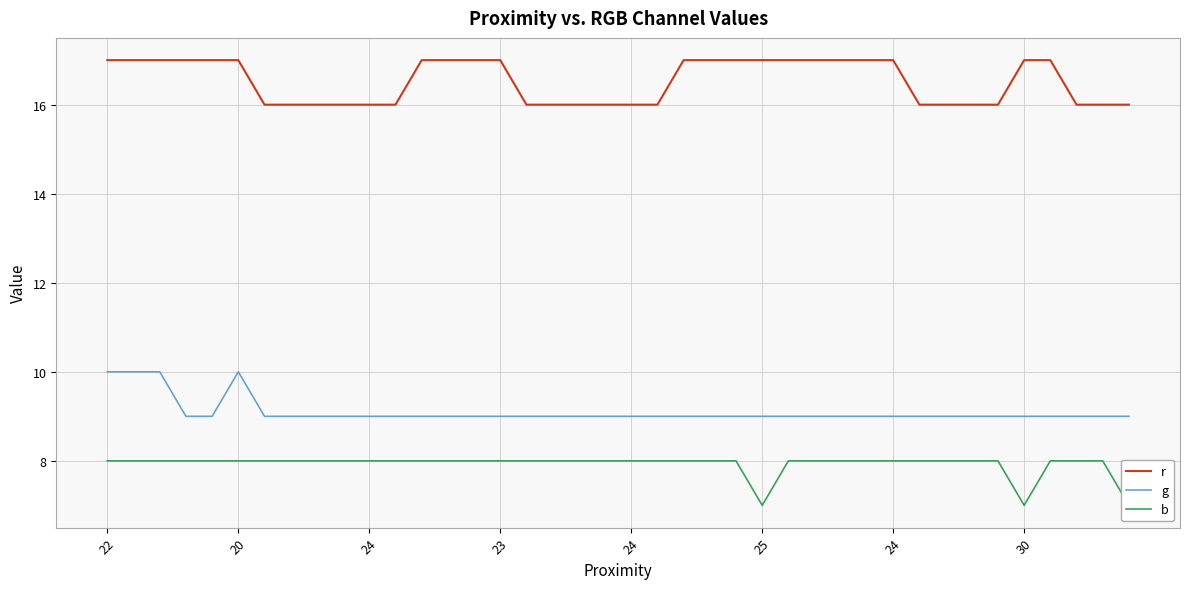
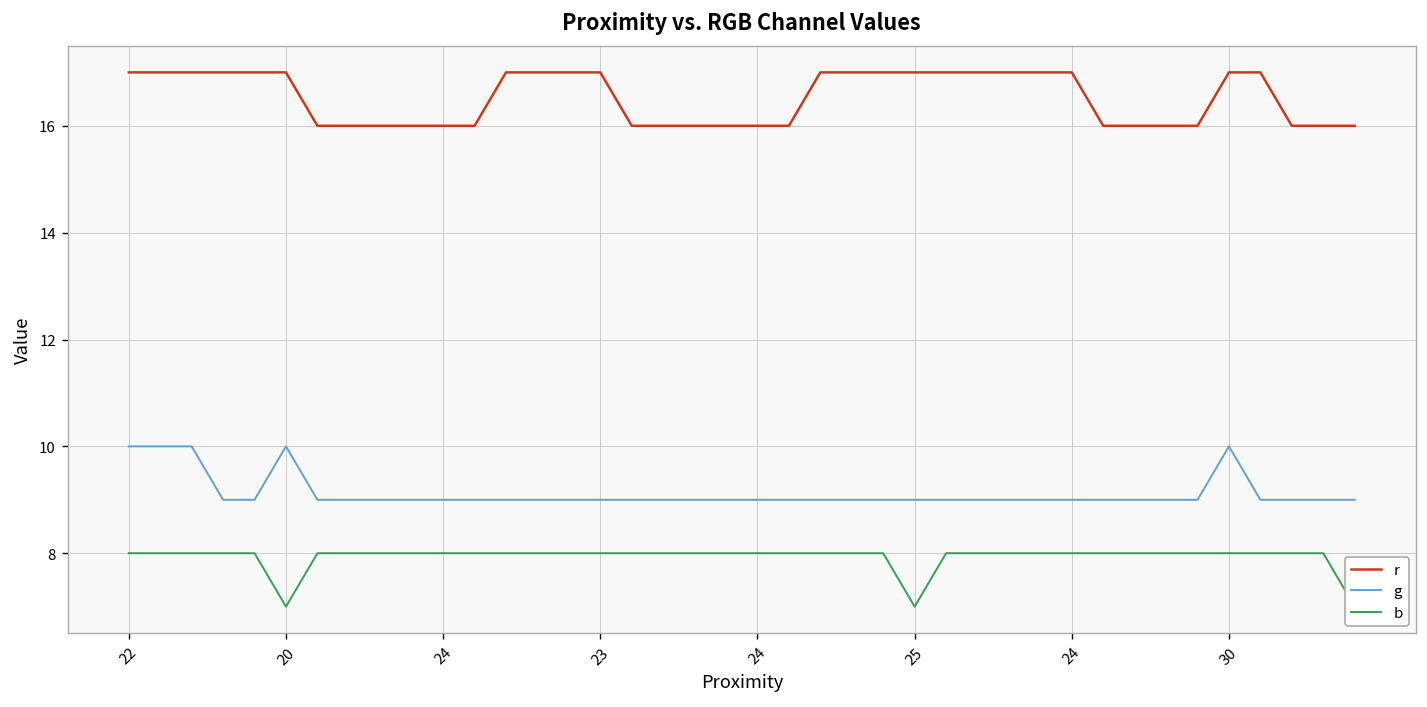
  {
    "r": {
      "20": 17,
      "25": 17,
      "30": 17
    },
    "g": {
      "20": 10,
      "25": 9,
-     "30": 9
+     "30": 10
    },
    "b": {
-     "20": 8,
+     "20": 7,
      "25": 7,
-     "30": 7
+     "30": 8
    }
  }
